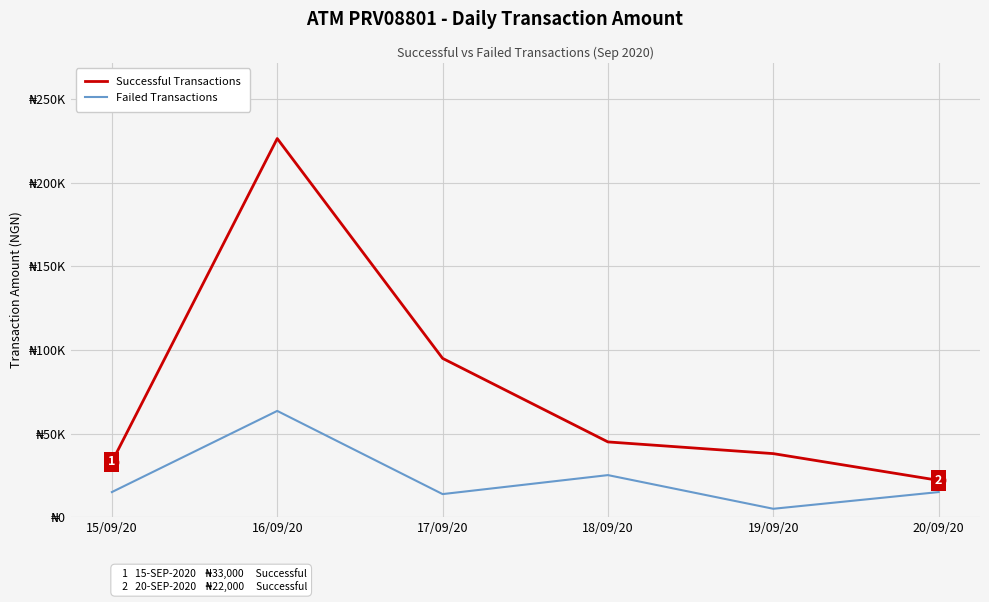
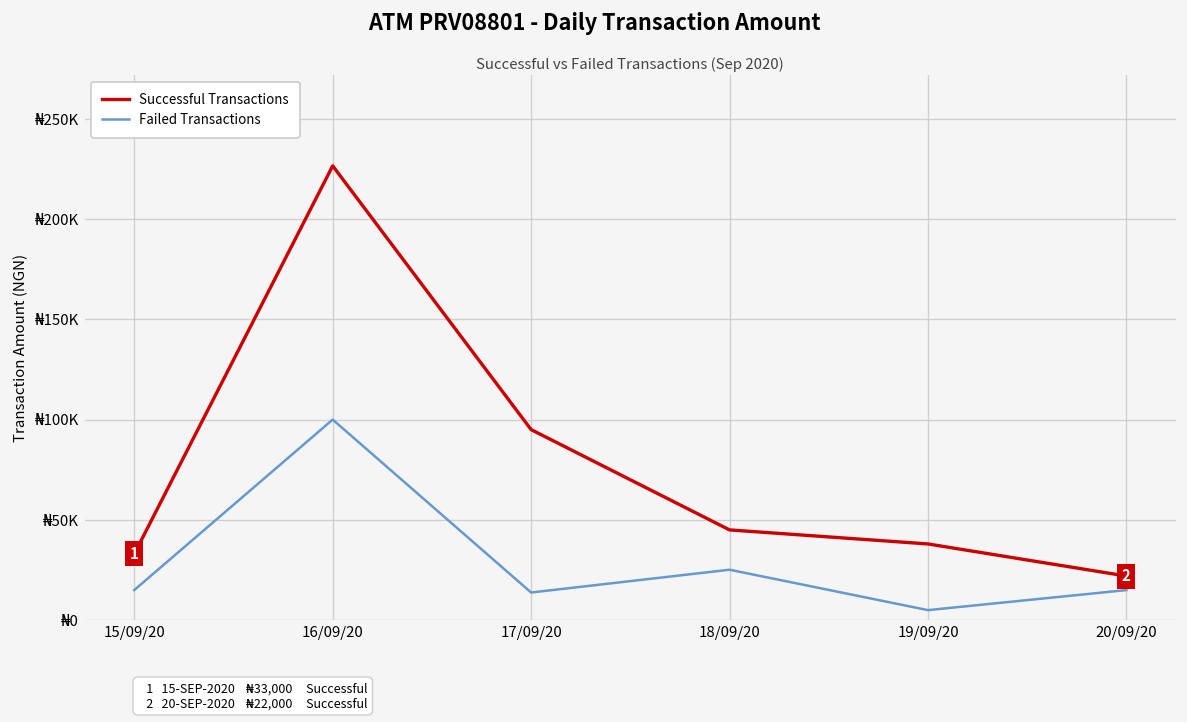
  {
    "Failed Transactions": {
      "15/09/20": "₦15000",
-     "16/09/20": "₦64000",
+     "16/09/20": "₦100000",
      "17/09/20": "₦14000",
      "18/09/20": "₦25000",
      "19/09/20": "₦5000",
      "20/09/20": "₦15000"
    }
  }
